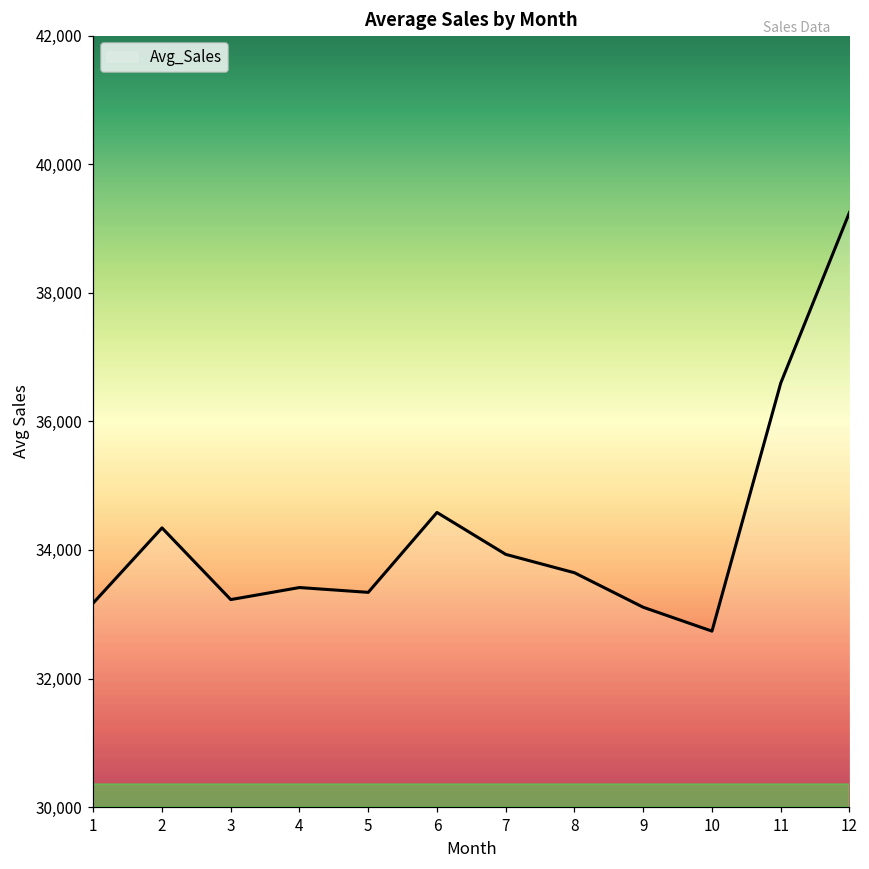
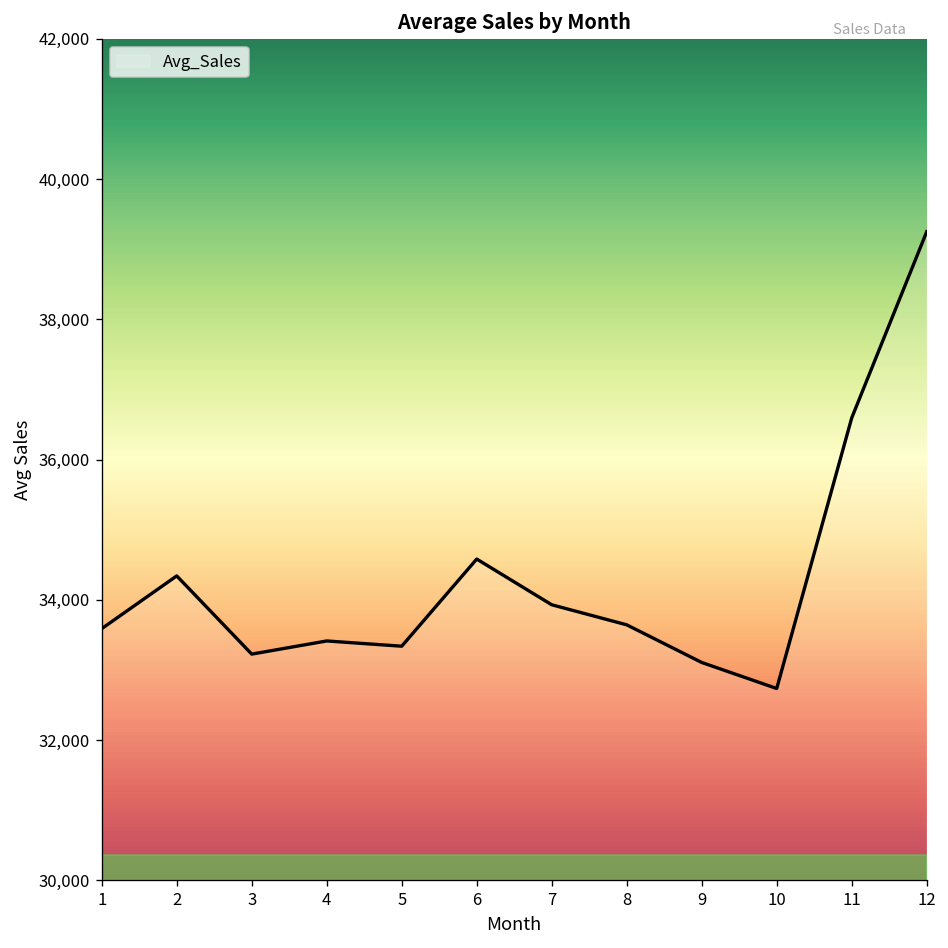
  {
-   "1": "33,200",
+   "1": "33,600",
    "2": "34,300",
    "3": "33,200",
    "4": "33,400",
    "5": "33,300",
    "6": "34,600",
    "7": "33,900",
    "8": "33,600",
    "9": "33,100",
    "10": "32,700",
    "11": "36,600",
    "12": "39,200"
  }
